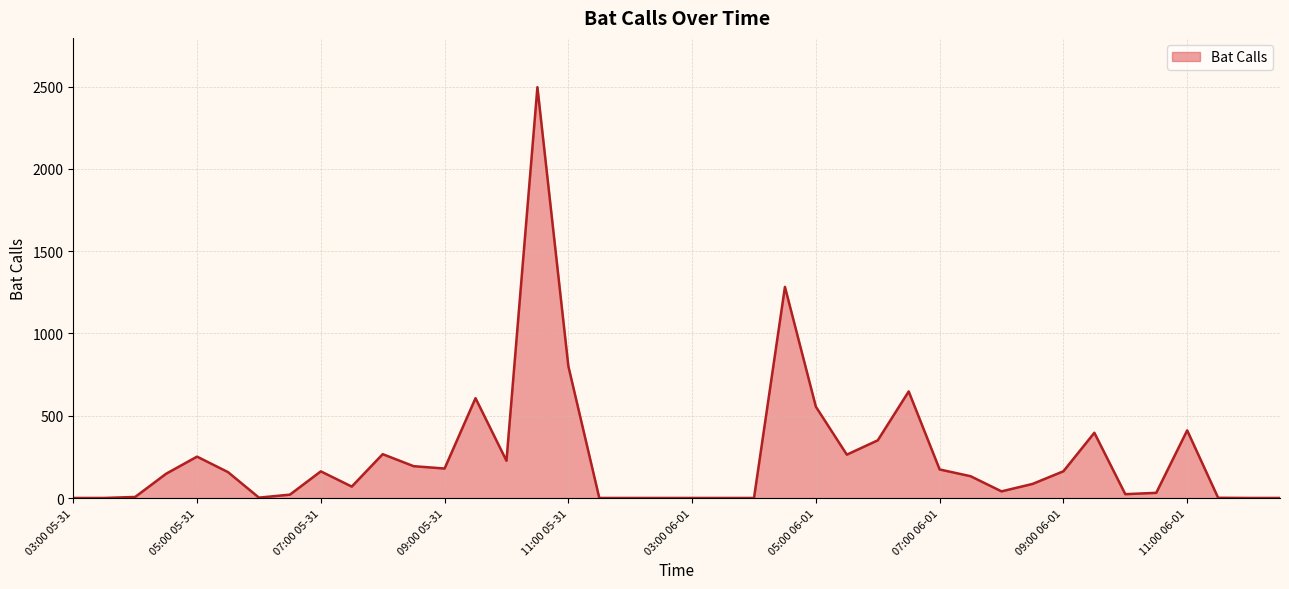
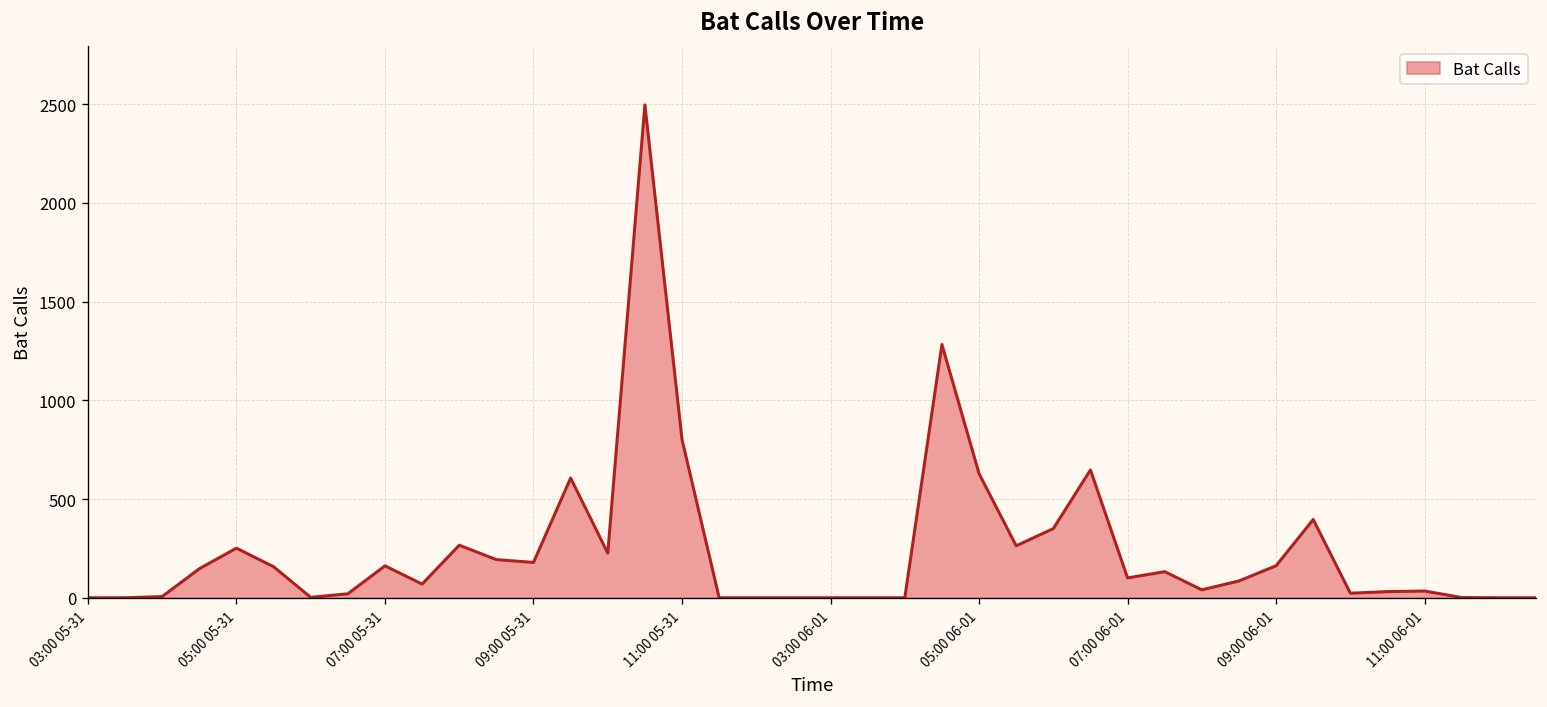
  {
    "03:00 05-31": 0,
    "05:00 05-31": 250,
    "07:00 05-31": 160,
    "09:00 05-31": 180,
    "11:00 05-31": 800,
    "03:00 06-01": 0,
-   "05:00 06-01": 560,
-   "07:00 06-01": 170,
+   "05:00 06-01": 630,
+   "07:00 06-01": 100,
    "09:00 06-01": 160,
-   "11:00 06-01": 410
+   "11:00 06-01": 40
  }
